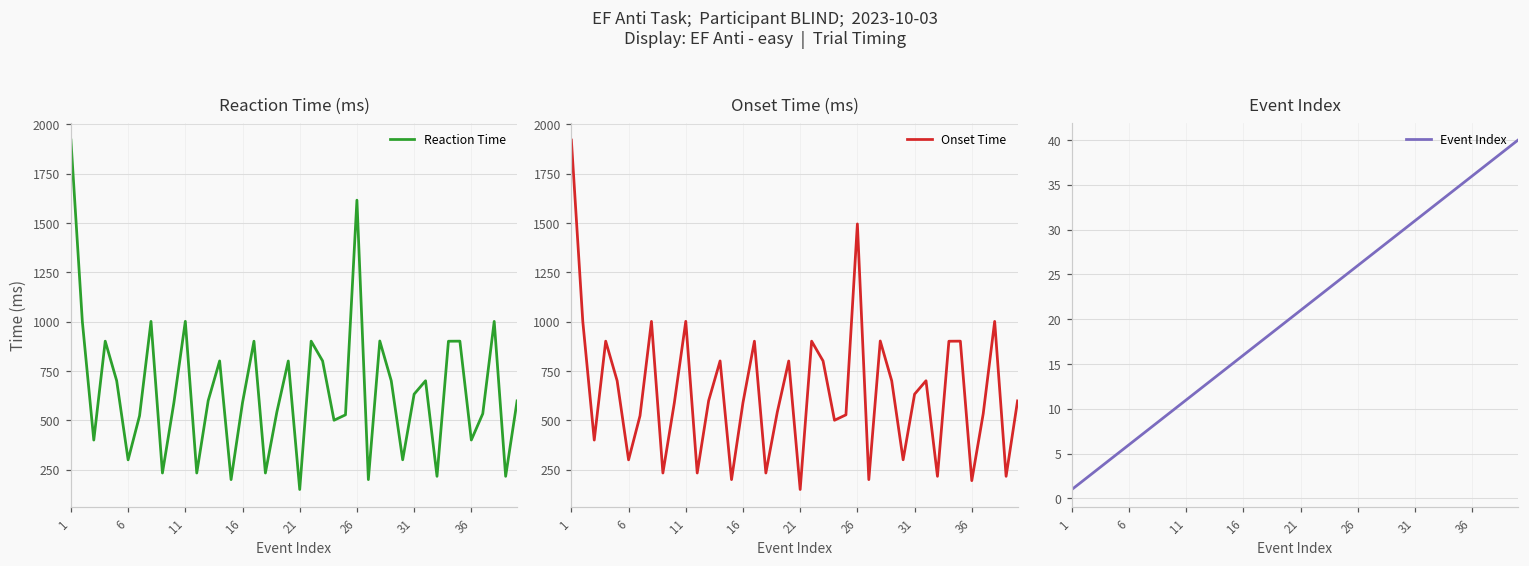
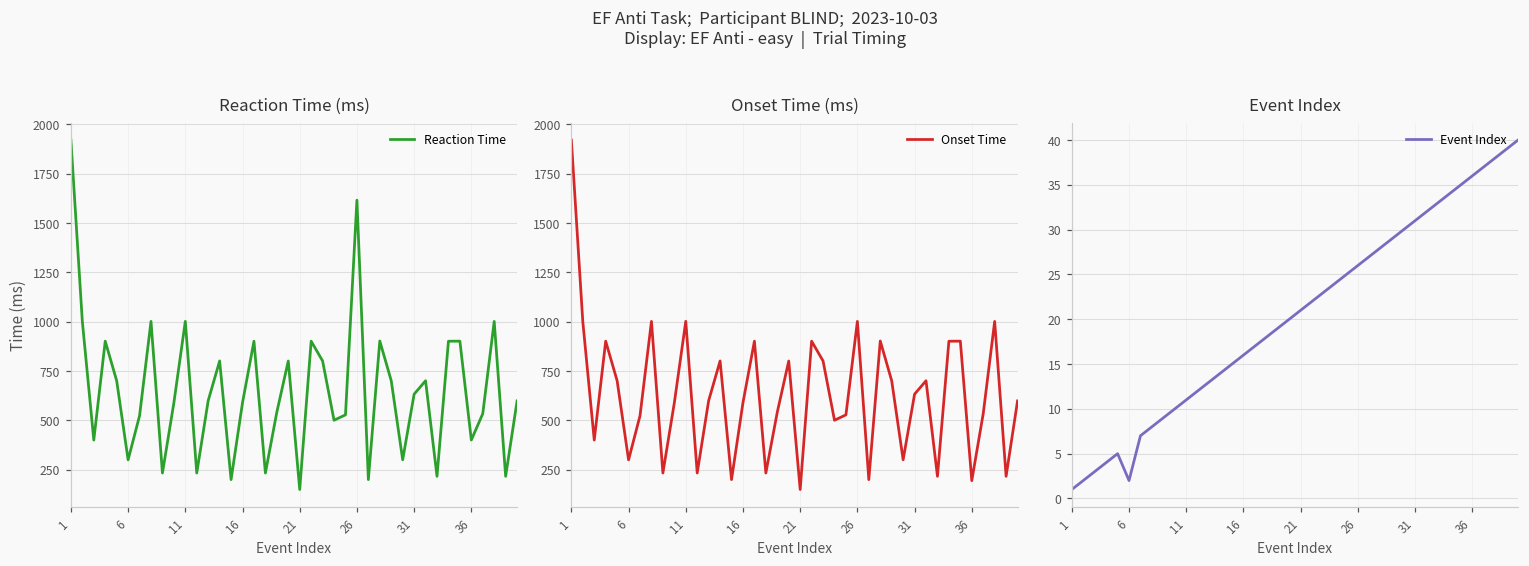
  {
    "Reaction Time (ms)": {
      "1": 1920,
      "6": 300,
      "11": 1000,
      "16": 590,
      "21": 150,
      "26": 1620,
      "31": 630,
      "36": 400
    },
    "Onset Time (ms)": {
      "1": 1920,
      "6": 300,
      "11": 1000,
      "16": 590,
      "21": 150,
-     "26": 1500,
+     "26": 1000,
      "31": 630,
      "36": 200
    },
    "Event Index": {
      "1": 1,
-     "6": 6,
+     "6": 2,
      "11": 11,
      "16": 16,
      "21": 21,
      "26": 26,
      "31": 31,
      "36": 36
    }
  }
